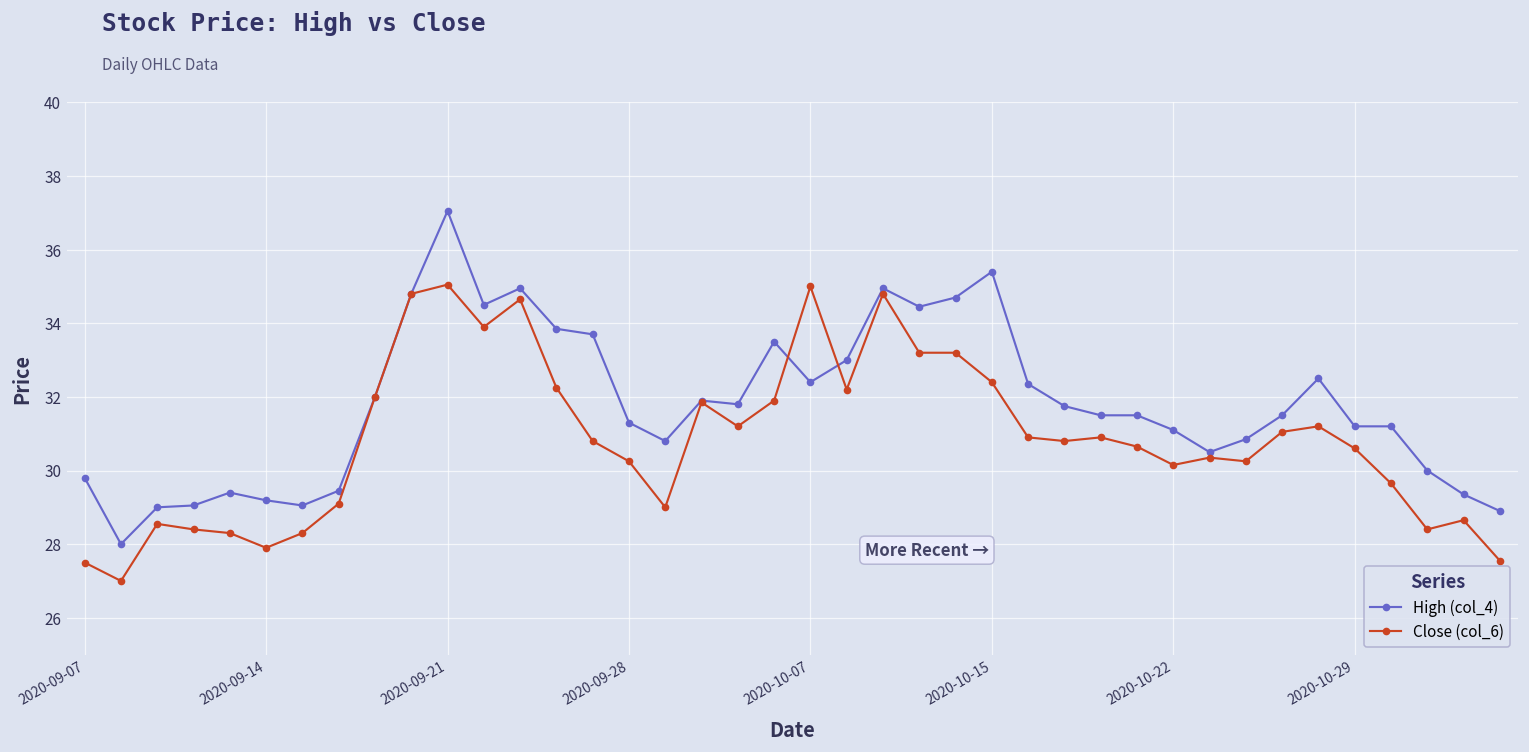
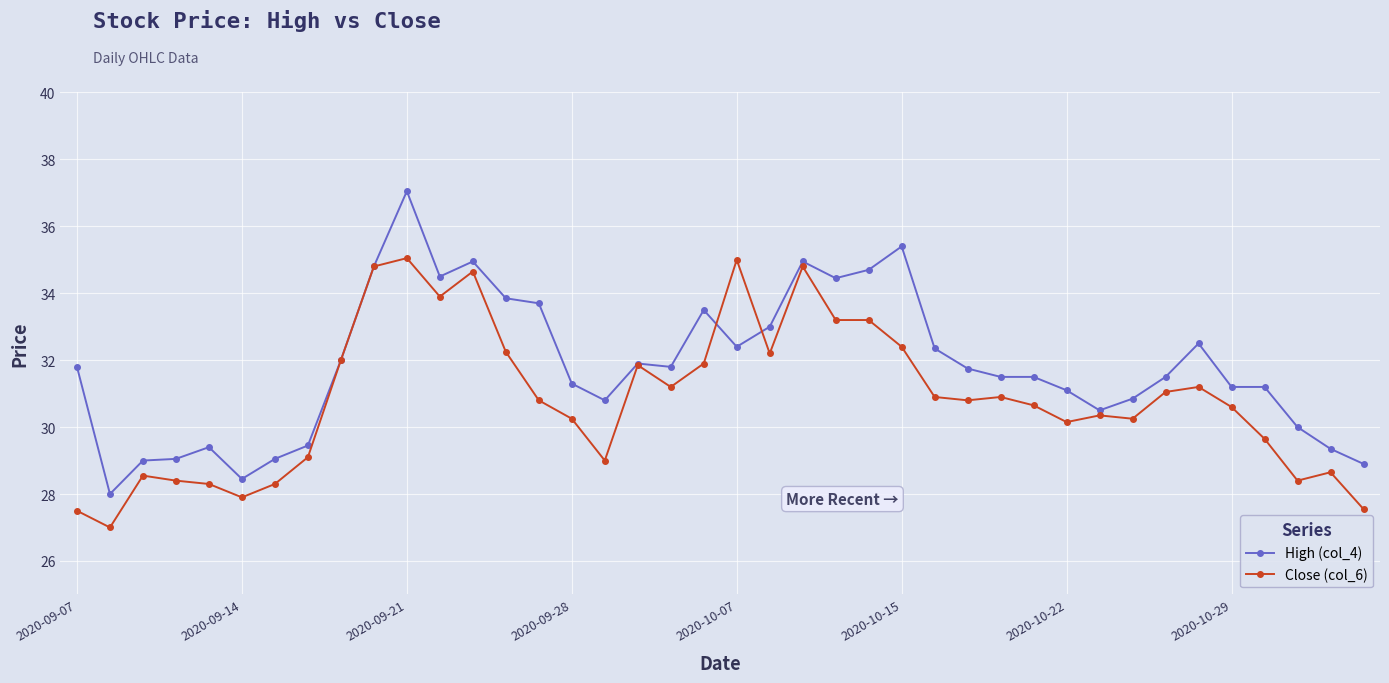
  {
    "High (col_4)": {
-     "2020-09-07": 29.8,
-     "2020-09-14": 29.2,
+     "2020-09-07": 31.8,
+     "2020-09-14": 28.5,
      "2020-09-21": 37.1,
      "2020-09-28": 31.3,
      "2020-10-07": 32.4,
      "2020-10-15": 35.4,
      "2020-10-22": 31.1,
      "2020-10-29": 31.2
    },
    "Close (col_6)": {
      "2020-09-07": 27.5,
      "2020-09-14": 27.9,
      "2020-09-21": 35.1,
      "2020-09-28": 30.3,
      "2020-10-07": 35.0,
      "2020-10-15": 32.4,
      "2020-10-22": 30.2,
      "2020-10-29": 30.6
    }
  }
